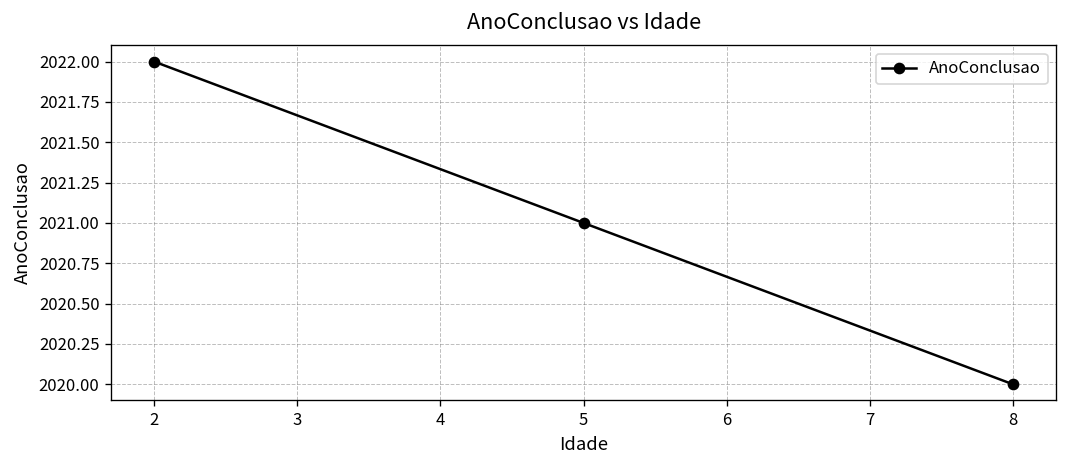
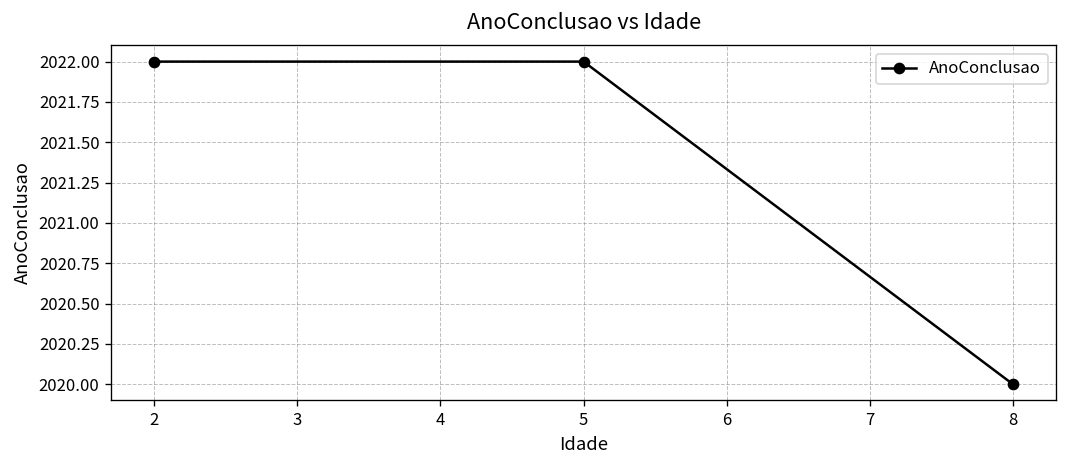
  {
    "2": 2022,
-   "5": 2021,
+   "5": 2022,
    "8": 2020
  }
